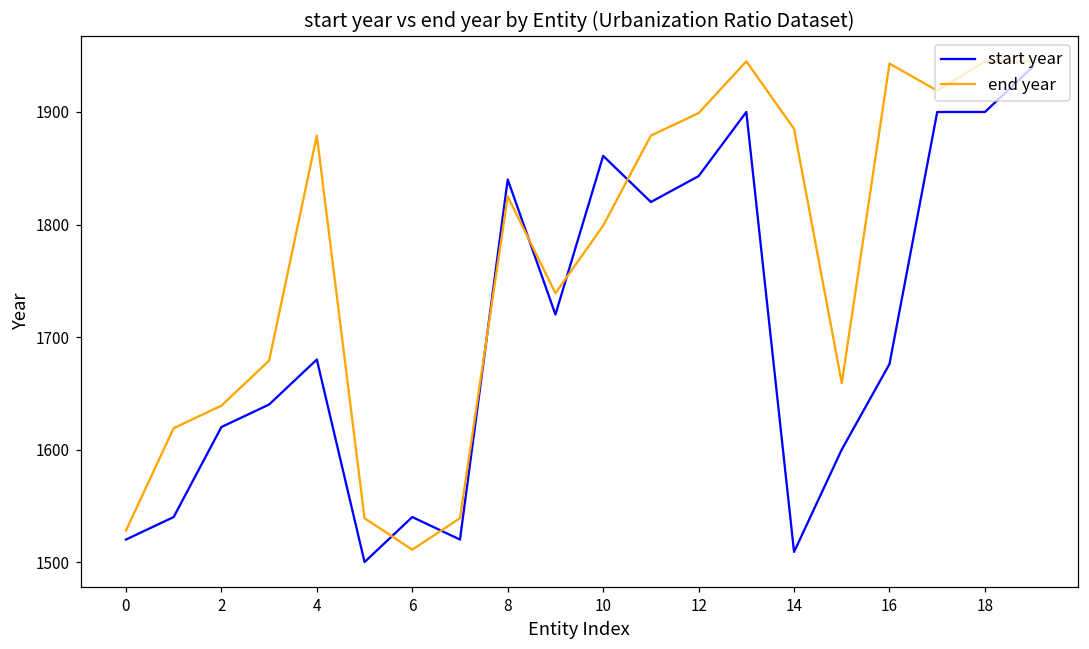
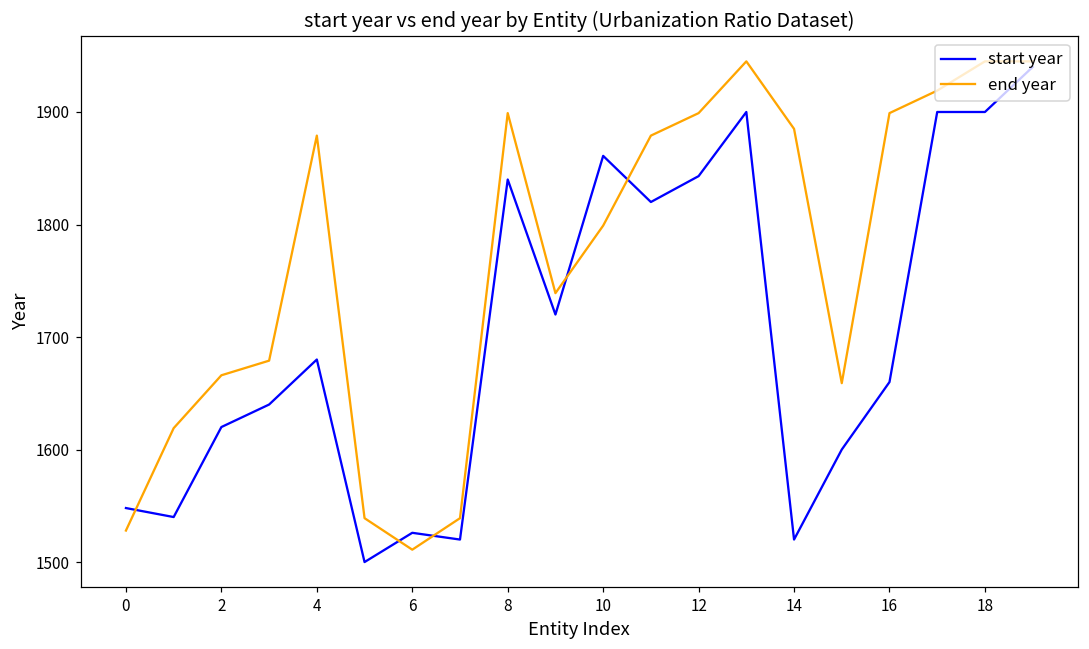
  {
    "start year": {
-     "0": 1520,
+     "0": 1548,
      "2": 1620,
      "4": 1680,
-     "6": 1540,
+     "6": 1526,
      "8": 1840,
      "10": 1861,
      "12": 1843,
-     "14": 1509,
-     "16": 1676,
+     "14": 1520,
+     "16": 1660,
      "18": 1900
    },
    "end year": {
      "0": 1528,
-     "2": 1639,
+     "2": 1666,
      "4": 1879,
      "6": 1511,
-     "8": 1825,
+     "8": 1899,
      "10": 1799,
      "12": 1899,
      "14": 1885,
-     "16": 1943
+     "16": 1899
    }
  }
